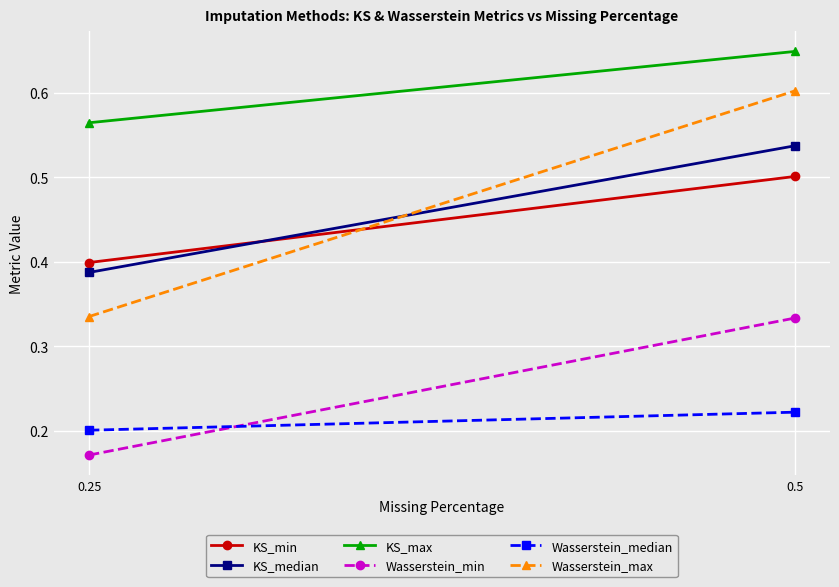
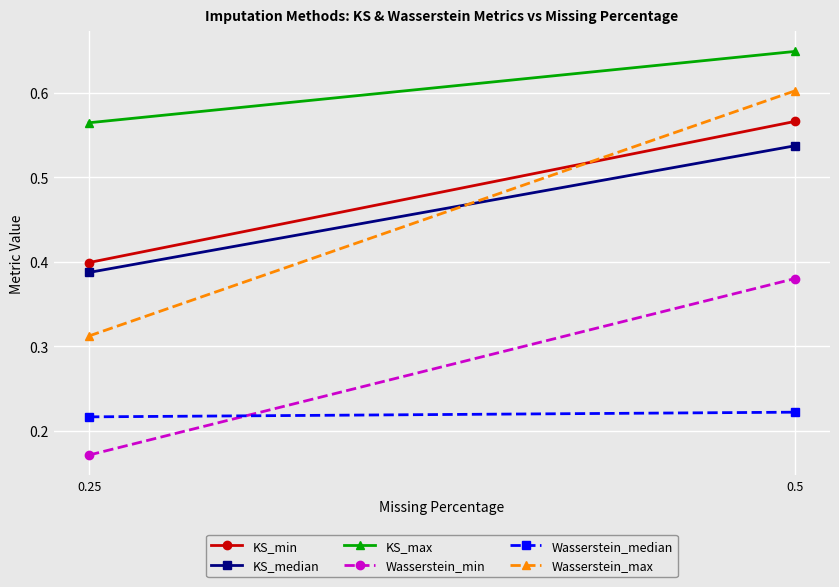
  {
    "KS_min": {
      "0.25": 0.40,
-     "0.5": 0.50
+     "0.5": 0.57
    },
    "KS_median": {
      "0.25": 0.39,
      "0.5": 0.54
    },
    "KS_max": {
      "0.25": 0.56,
      "0.5": 0.65
    },
    "Wasserstein_min": {
      "0.25": 0.17,
-     "0.5": 0.33
+     "0.5": 0.38
    },
    "Wasserstein_median": {
-     "0.25": 0.20,
+     "0.25": 0.22,
      "0.5": 0.22
    },
    "Wasserstein_max": {
-     "0.25": 0.34,
+     "0.25": 0.31,
      "0.5": 0.60
    }
  }
